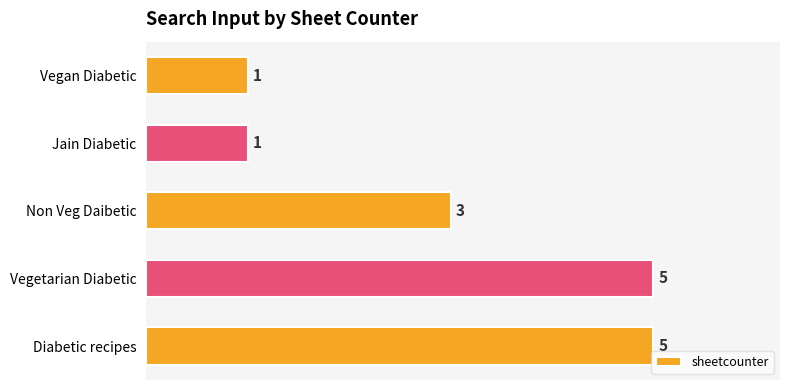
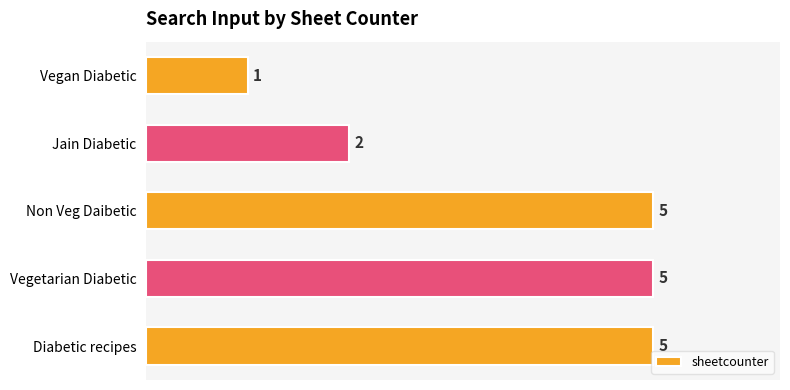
  {
    "Vegan Diabetic": 1,
-   "Jain Diabetic": 1,
-   "Non Veg Daibetic": 3,
+   "Jain Diabetic": 2,
+   "Non Veg Daibetic": 5,
    "Vegetarian Diabetic": 5
  }
